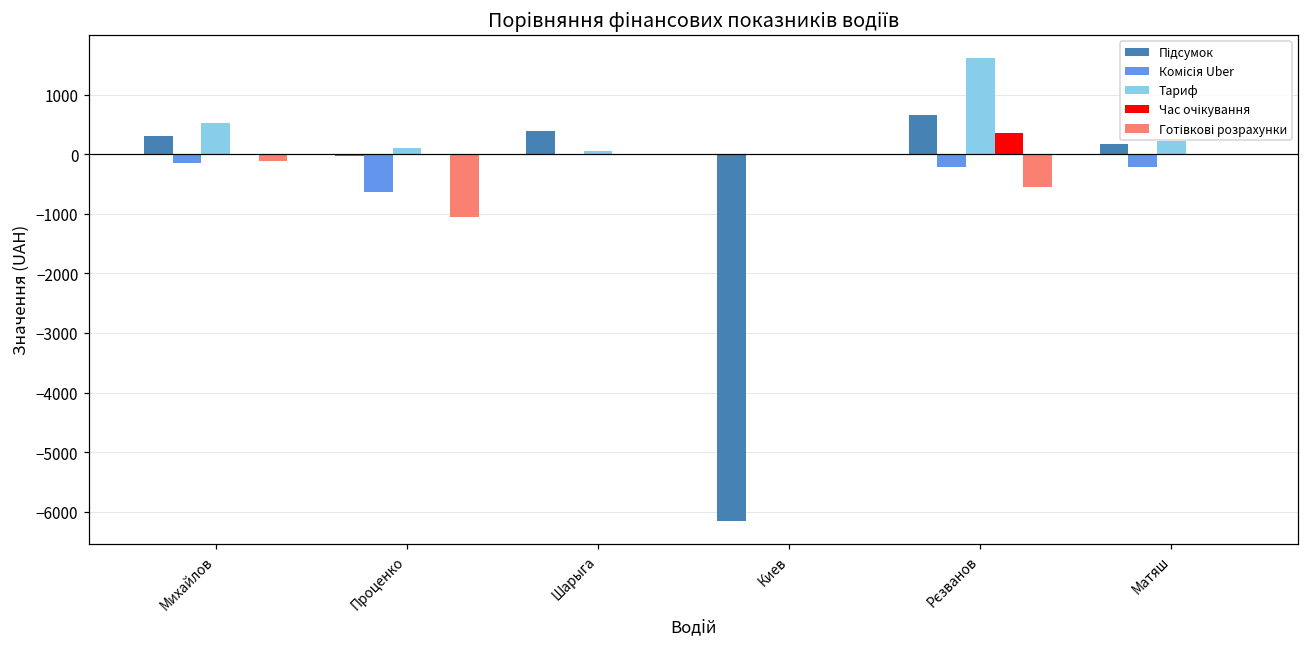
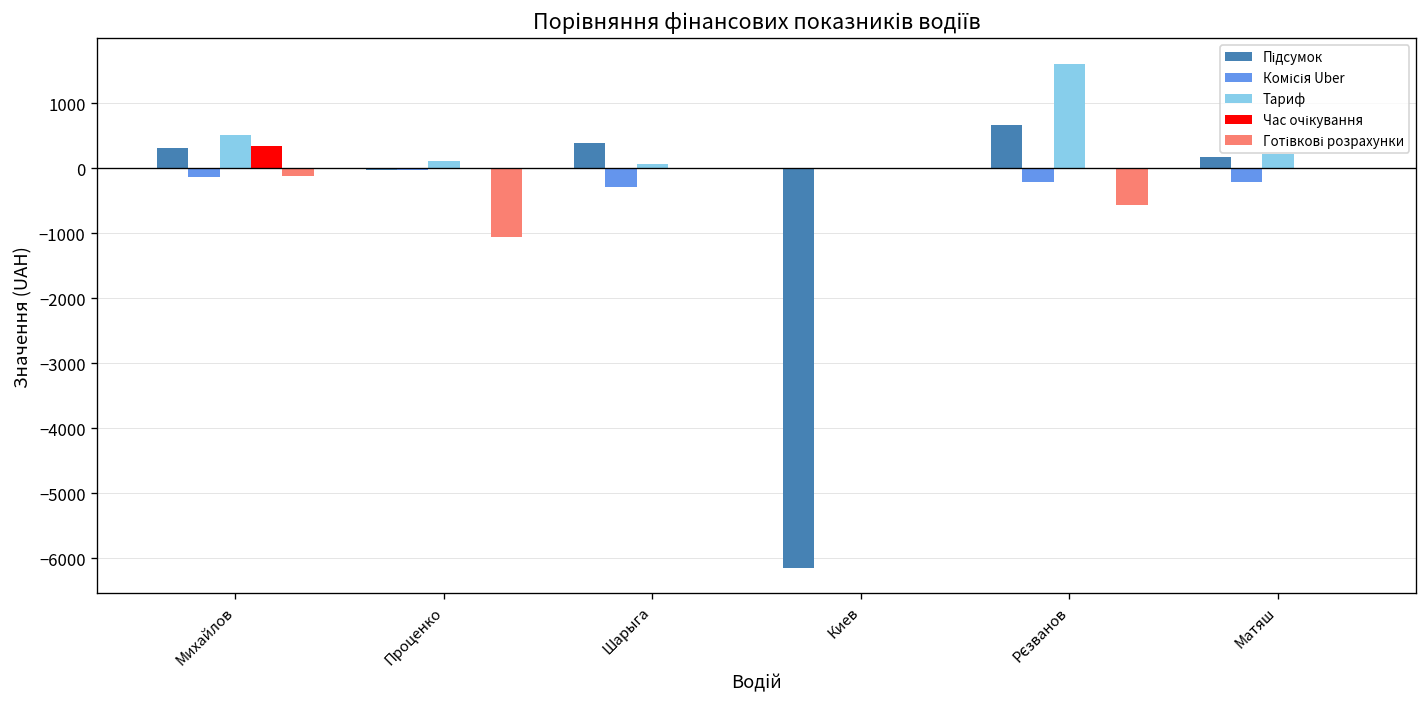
  {
    "Підсумок": {
      "Михайлов": 300,
      "Шарыга": 400,
      "Киев": -6100,
      "Рєзванов": 700,
      "Матяш": 200
    },
    "Комісія Uber": {
      "Михайлов": -100,
-     "Проценко": -600,
-     "Шарыга": 0,
+     "Проценко": 0,
+     "Шарыга": -300,
      "Киев": 0,
      "Рєзванов": -200,
      "Матяш": -200
    },
    "Тариф": {
      "Михайлов": 500,
      "Проценко": 100,
      "Шарыга": 100,
      "Киев": 0,
      "Рєзванов": 1600,
      "Матяш": 200
    },
    "Час очікування": {
-     "Михайлов": 0,
+     "Михайлов": 300,
      "Проценко": 0,
      "Киев": 0,
-     "Рєзванов": 400
+     "Рєзванов": 0
    },
    "Готівкові розрахунки": {
      "Михайлов": -100,
      "Проценко": -1100,
      "Шарыга": 0,
      "Киев": 0,
      "Рєзванов": -600,
      "Матяш": 0
    }
  }
